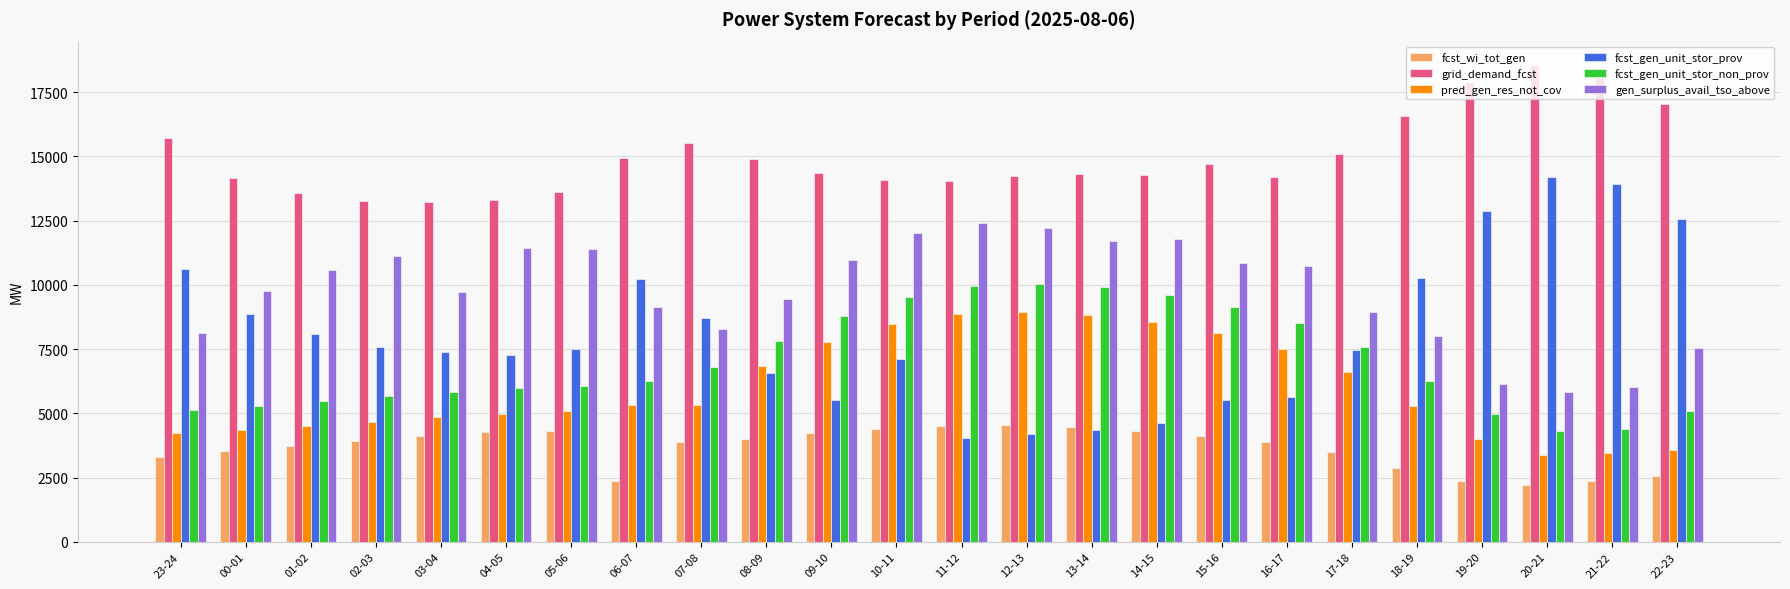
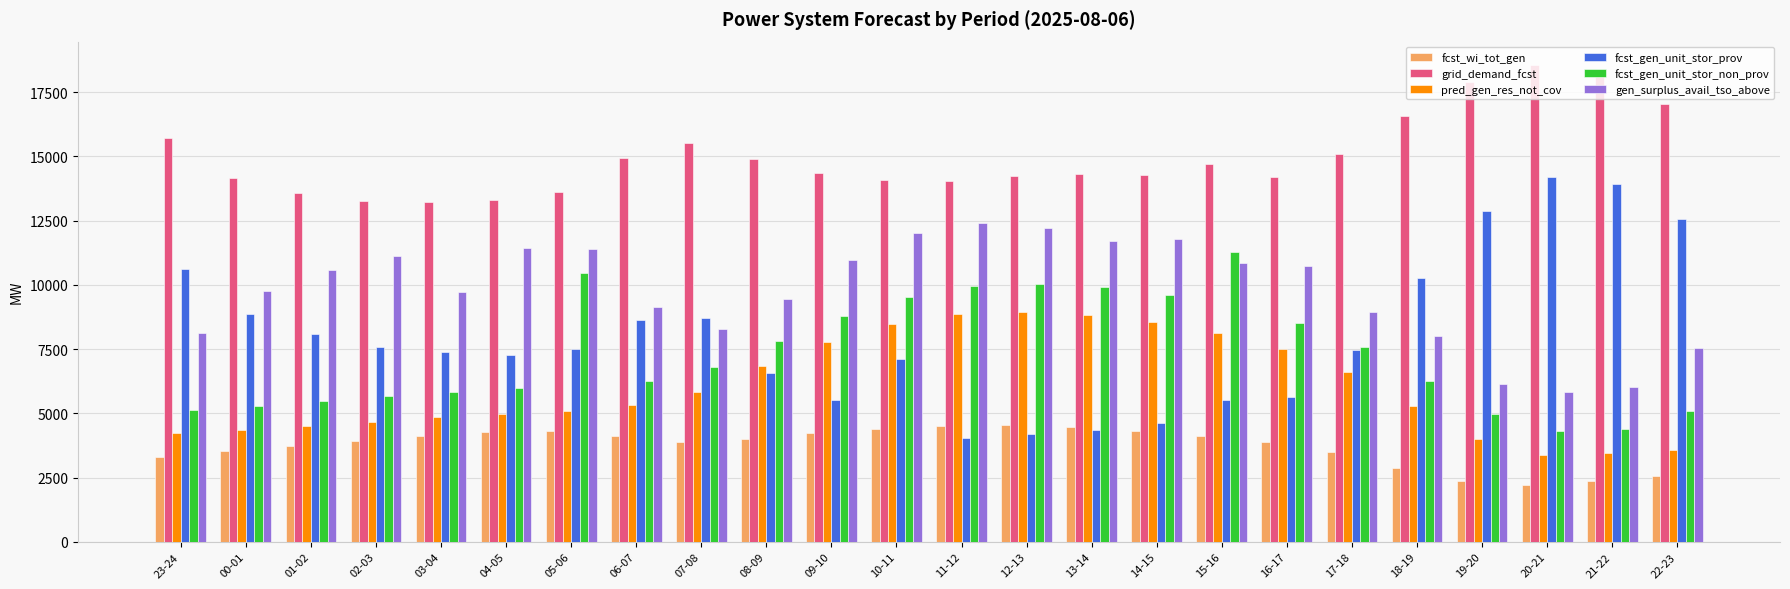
  {
    "fcst_wi_tot_gen": {
      "23-24": 3300,
      "00-01": 3500,
      "01-02": 3700,
      "02-03": 3900,
      "03-04": 4100,
      "04-05": 4300,
      "05-06": 4300,
-     "06-07": 2400,
+     "06-07": 4100,
      "07-08": 3900,
      "08-09": 4000,
      "09-10": 4200,
      "10-11": 4400,
      "11-12": 4500,
      "12-13": 4500,
      "13-14": 4500,
      "14-15": 4300,
      "15-16": 4100,
      "16-17": 3900,
      "17-18": 3500,
      "18-19": 2900,
      "19-20": 2400,
      "20-21": 2200,
      "21-22": 2400,
      "22-23": 2600
    },
    "grid_demand_fcst": {
      "23-24": 15700,
      "00-01": 14200,
      "01-02": 13600,
      "02-03": 13300,
      "03-04": 13200,
      "04-05": 13300,
      "05-06": 13600,
      "06-07": 14900,
      "07-08": 15500,
      "08-09": 14900,
      "09-10": 14300,
      "10-11": 14100,
      "11-12": 14000,
      "12-13": 14300,
      "13-14": 14300,
      "14-15": 14300,
      "15-16": 14700,
      "16-17": 14200,
      "17-18": 15100,
      "18-19": 16600,
      "22-23": 17000
    },
    "pred_gen_res_not_cov": {
      "23-24": 4200,
      "00-01": 4400,
      "01-02": 4500,
      "02-03": 4700,
      "03-04": 4900,
      "04-05": 5000,
      "05-06": 5100,
      "06-07": 5300,
-     "07-08": 5300,
+     "07-08": 5900,
      "08-09": 6800,
      "09-10": 7800,
      "10-11": 8500,
      "11-12": 8900,
      "12-13": 9000,
      "13-14": 8800,
      "14-15": 8600,
      "15-16": 8100,
      "16-17": 7500,
      "17-18": 6600,
      "18-19": 5300,
      "19-20": 4000,
      "20-21": 3400,
      "21-22": 3500,
      "22-23": 3600
    },
    "fcst_gen_unit_stor_prov": {
      "23-24": 10600,
      "00-01": 8900,
      "01-02": 8100,
      "02-03": 7600,
      "03-04": 7400,
      "04-05": 7300,
      "05-06": 7500,
-     "06-07": 10200,
+     "06-07": 8600,
      "07-08": 8700,
      "08-09": 6600,
      "09-10": 5500,
      "10-11": 7100,
      "11-12": 4000,
      "12-13": 4200,
      "13-14": 4400,
      "14-15": 4600,
      "15-16": 5500,
      "16-17": 5600,
      "17-18": 7500,
      "18-19": 10300,
      "19-20": 12900,
      "20-21": 14200,
      "21-22": 13900,
      "22-23": 12600
    },
    "fcst_gen_unit_stor_non_prov": {
      "23-24": 5100,
      "00-01": 5300,
      "01-02": 5500,
      "02-03": 5700,
      "03-04": 5800,
      "04-05": 6000,
-     "05-06": 6100,
+     "05-06": 10500,
      "06-07": 6300,
      "07-08": 6800,
      "08-09": 7800,
      "09-10": 8800,
      "10-11": 9500,
      "11-12": 10000,
      "12-13": 10000,
      "13-14": 9900,
      "14-15": 9600,
-     "15-16": 9200,
+     "15-16": 11300,
      "16-17": 8500,
      "17-18": 7600,
      "18-19": 6300,
      "19-20": 5000,
      "20-21": 4300,
      "21-22": 4400,
      "22-23": 5100
    },
    "gen_surplus_avail_tso_above": {
      "23-24": 8100,
      "00-01": 9800,
      "01-02": 10600,
      "02-03": 11100,
      "03-04": 9700,
      "04-05": 11400,
      "05-06": 11400,
      "06-07": 9100,
      "07-08": 8300,
      "08-09": 9500,
      "09-10": 11000,
      "10-11": 12000,
      "11-12": 12400,
      "12-13": 12200,
      "13-14": 11700,
      "14-15": 11800,
      "15-16": 10900,
      "16-17": 10700,
      "17-18": 8900,
      "18-19": 8000,
      "19-20": 6100,
      "20-21": 5800,
      "21-22": 6000,
      "22-23": 7500
    }
  }
